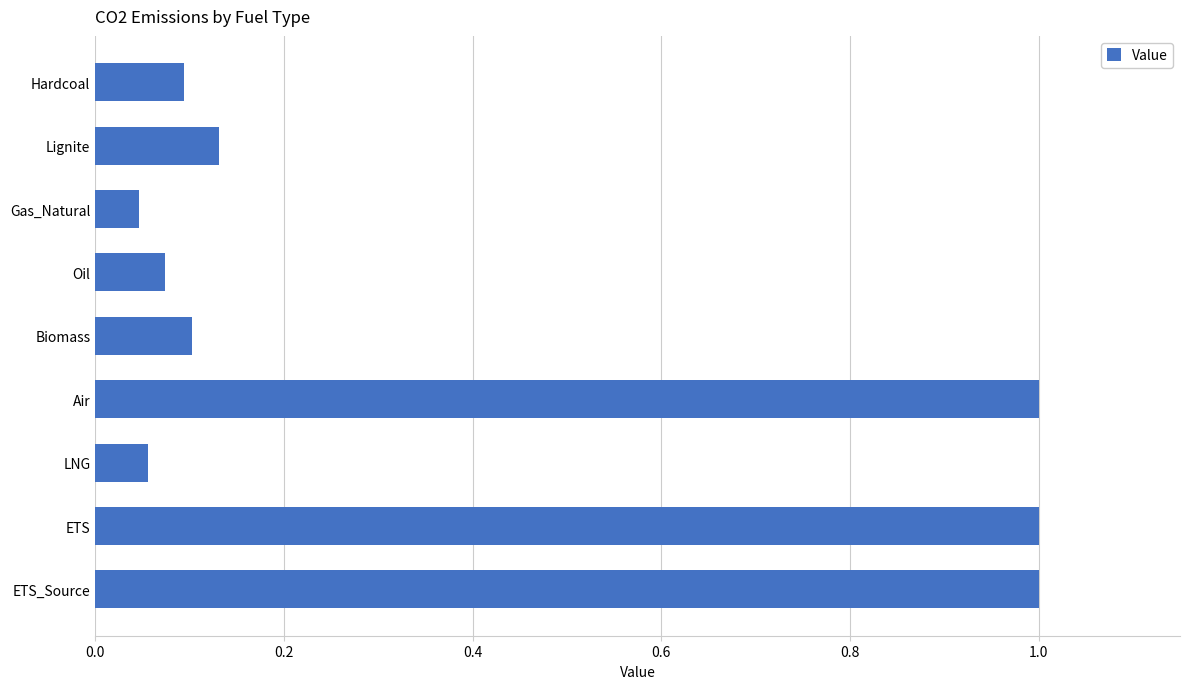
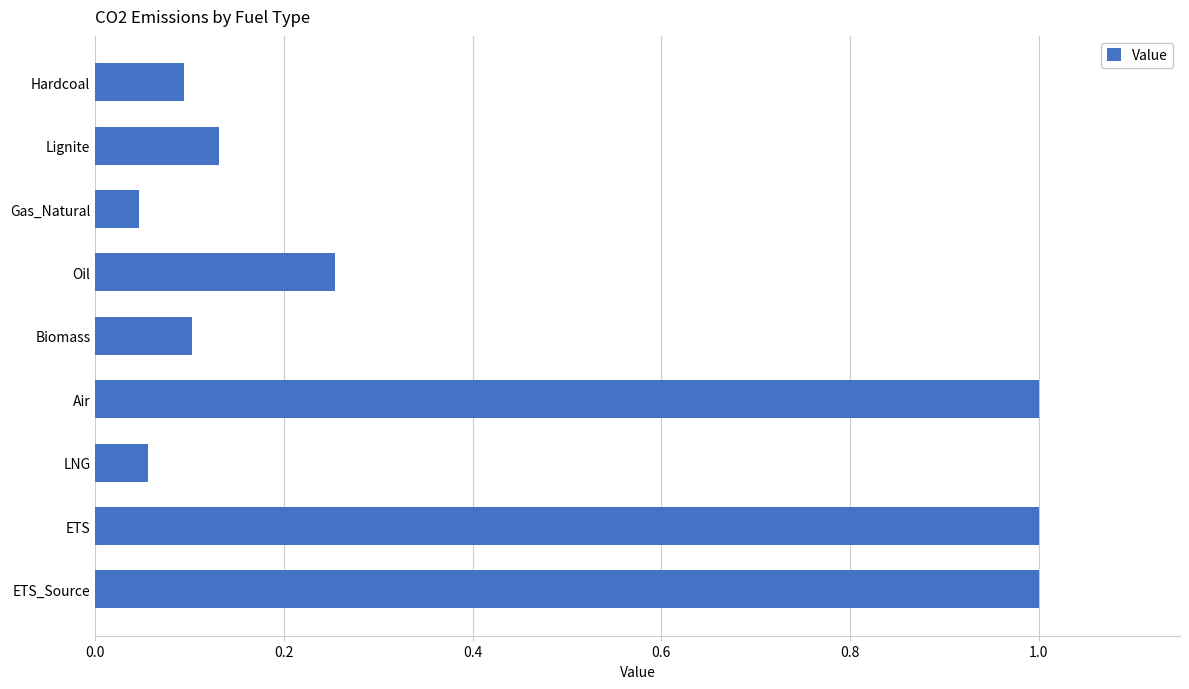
  {
    "Hardcoal": 0.09,
    "Lignite": 0.13,
    "Gas_Natural": 0.05,
-   "Oil": 0.07,
+   "Oil": 0.25,
    "Biomass": 0.10,
    "Air": 1.00,
    "LNG": 0.06,
    "ETS": 1.00,
    "ETS_Source": 1.00
  }
